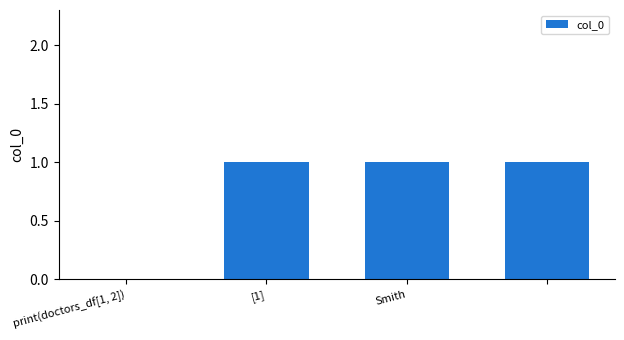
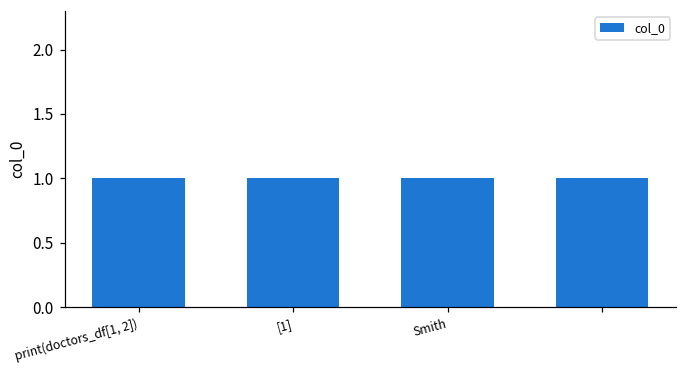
  {
-   "print(doctors_df[1, 2])": 0,
+   "print(doctors_df[1, 2])": 1,
    "[1]": 1,
    "Smith": 1
  }
